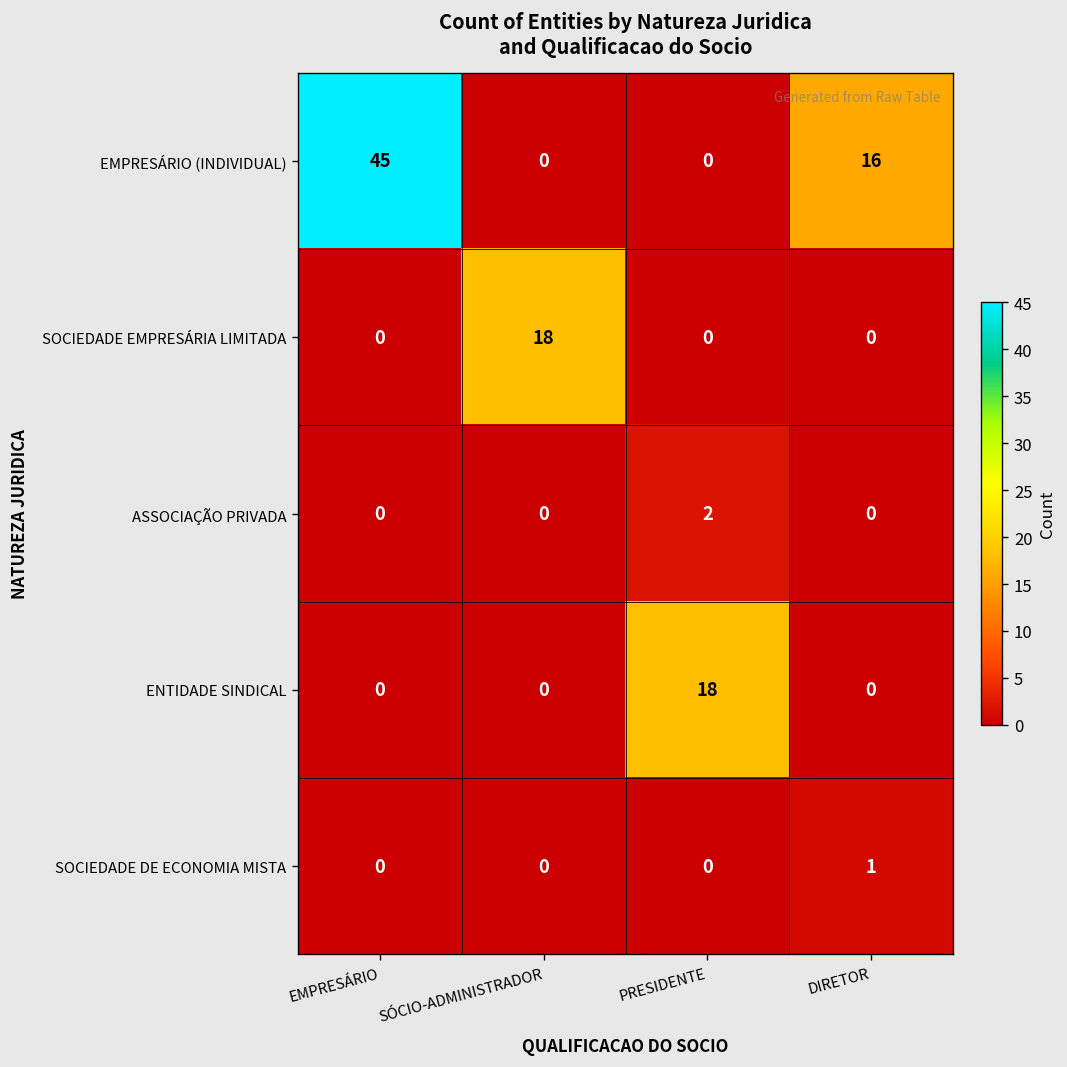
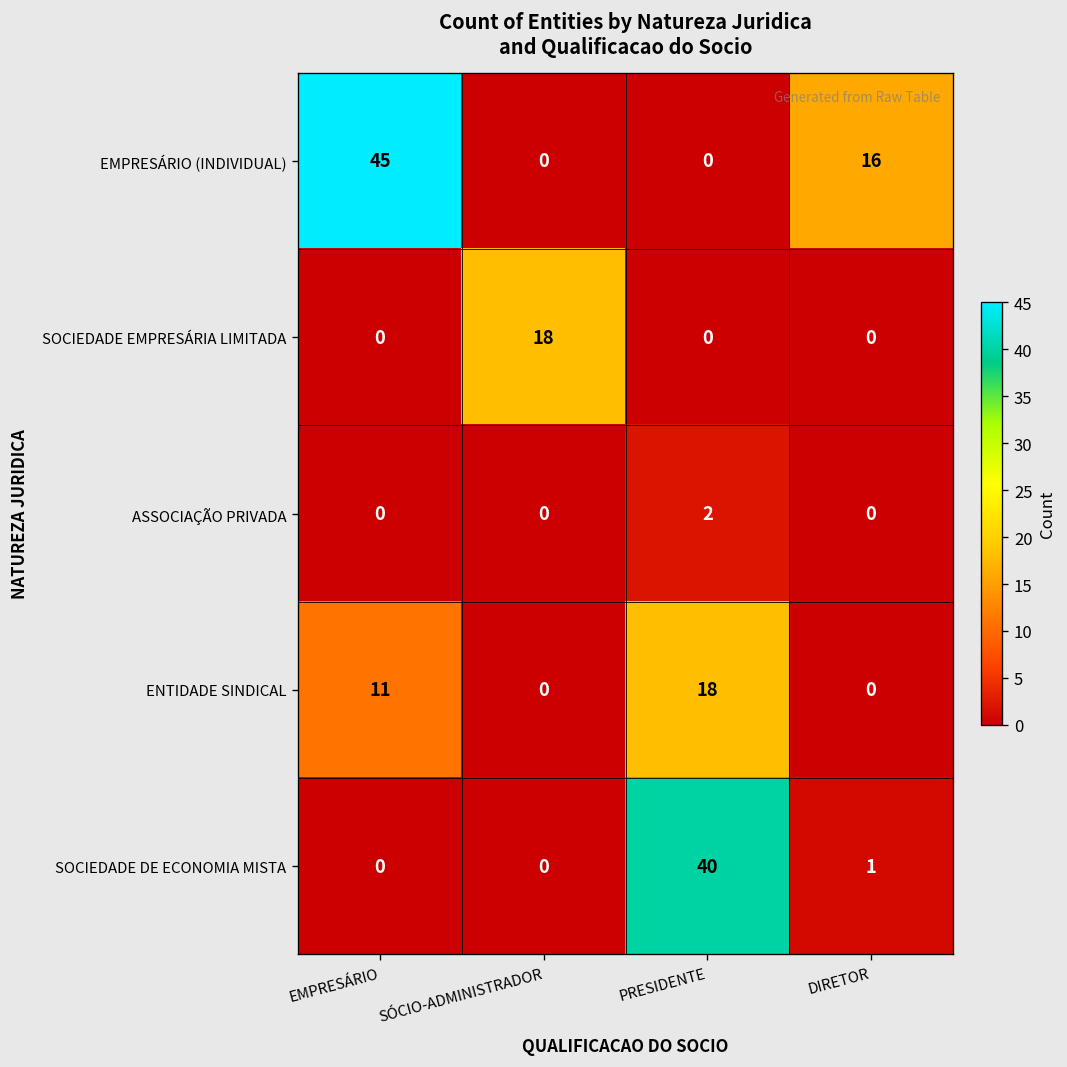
  {
    "EMPRESÁRIO (INDIVIDUAL)": {
      "EMPRESÁRIO": 45,
      "SÓCIO-ADMINISTRADOR": 0,
      "PRESIDENTE": 0
    },
    "SOCIEDADE EMPRESÁRIA LIMITADA": {
      "EMPRESÁRIO": 0,
      "SÓCIO-ADMINISTRADOR": 18,
      "PRESIDENTE": 0,
      "DIRETOR": 0
    },
    "ASSOCIAÇÃO PRIVADA": {
      "EMPRESÁRIO": 0,
      "SÓCIO-ADMINISTRADOR": 0,
      "PRESIDENTE": 2,
      "DIRETOR": 0
    },
    "ENTIDADE SINDICAL": {
-     "EMPRESÁRIO": 0,
+     "EMPRESÁRIO": 11,
      "SÓCIO-ADMINISTRADOR": 0,
      "PRESIDENTE": 18,
      "DIRETOR": 0
    },
    "SOCIEDADE DE ECONOMIA MISTA": {
      "EMPRESÁRIO": 0,
      "SÓCIO-ADMINISTRADOR": 0,
-     "PRESIDENTE": 0,
+     "PRESIDENTE": 40,
      "DIRETOR": 1
    }
  }
